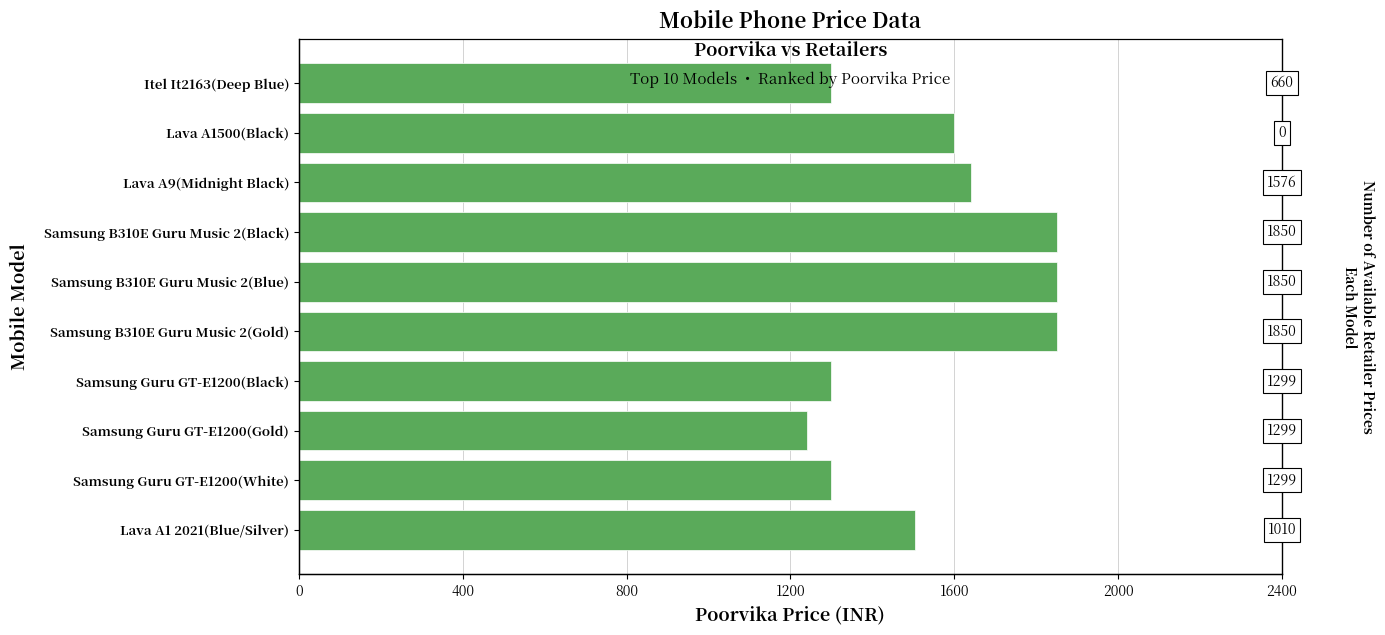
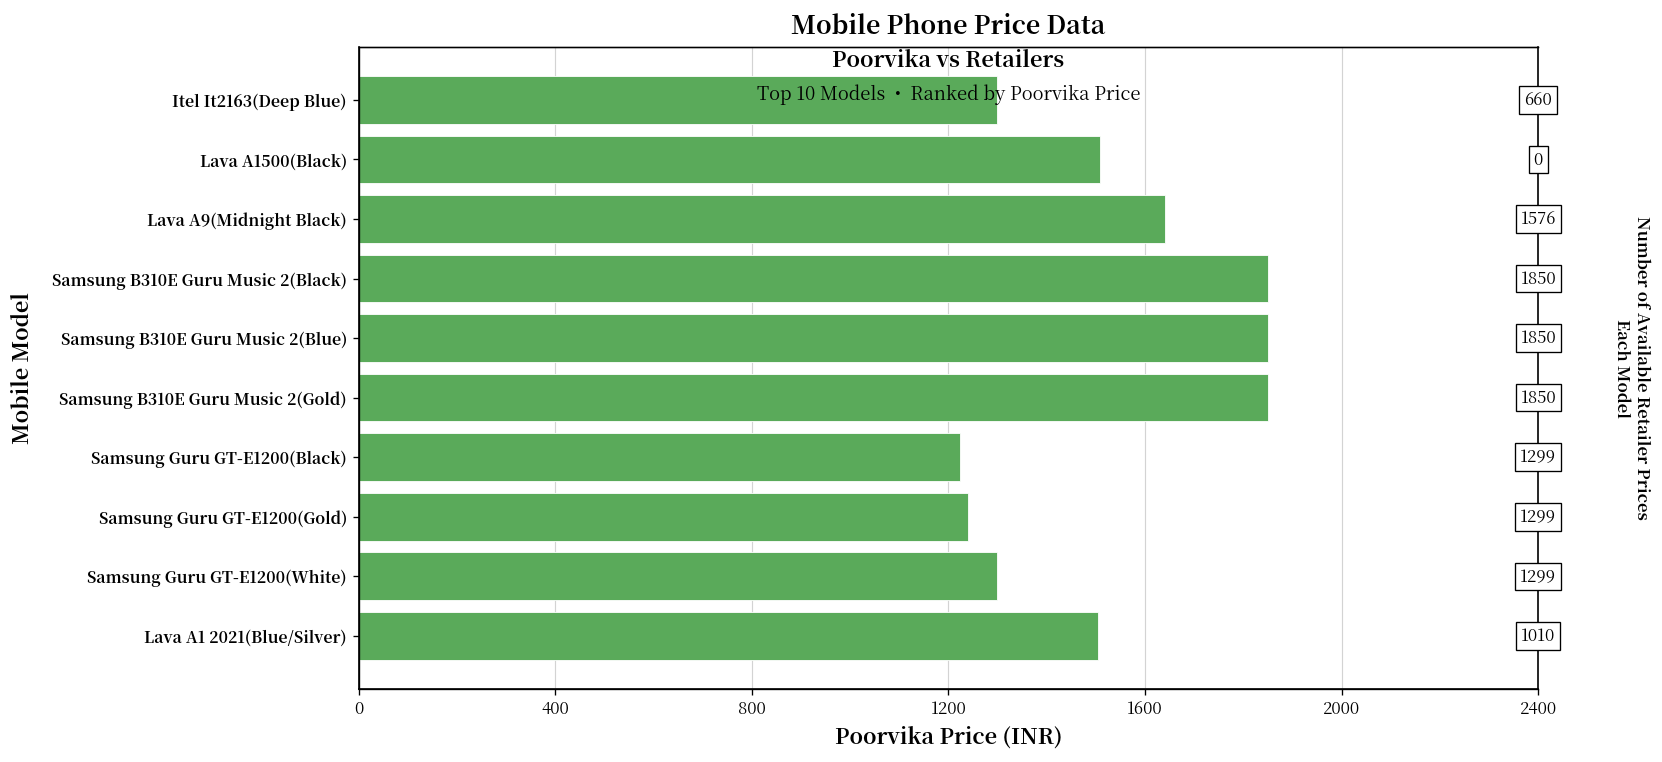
  {
    "Itel It2163(Deep Blue)": 1300,
-   "Lava A1500(Black)": 1600,
+   "Lava A1500(Black)": 1510,
    "Lava A9(Midnight Black)": 1640,
    "Samsung B310E Guru Music 2(Black)": 1850,
    "Samsung B310E Guru Music 2(Blue)": 1850,
    "Samsung B310E Guru Music 2(Gold)": 1850,
-   "Samsung Guru GT-E1200(Black)": 1300,
+   "Samsung Guru GT-E1200(Black)": 1220,
    "Samsung Guru GT-E1200(Gold)": 1240,
    "Samsung Guru GT-E1200(White)": 1300,
    "Lava A1 2021(Blue/Silver)": 1510
  }
